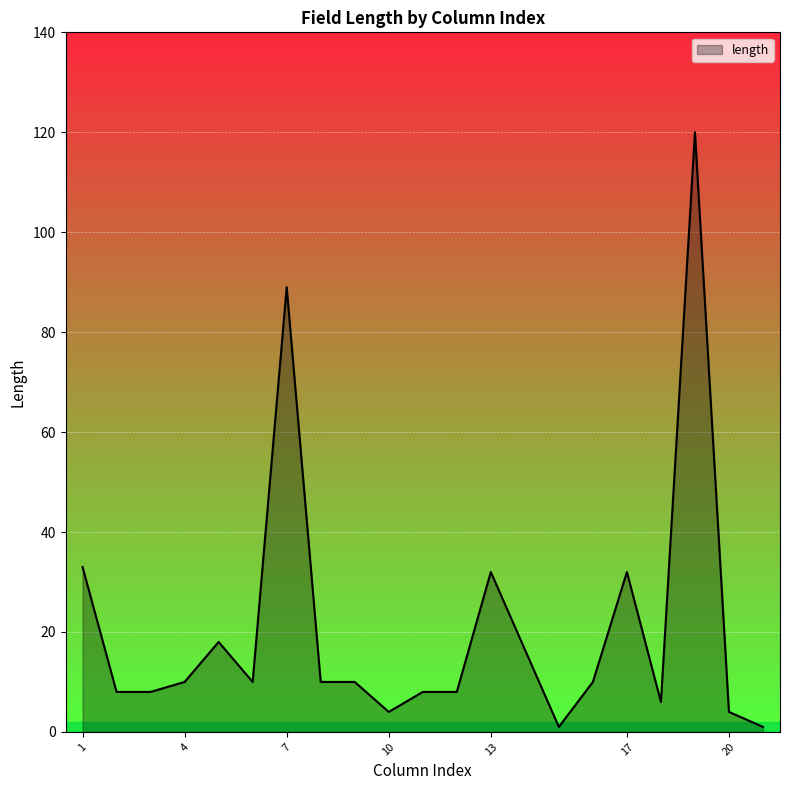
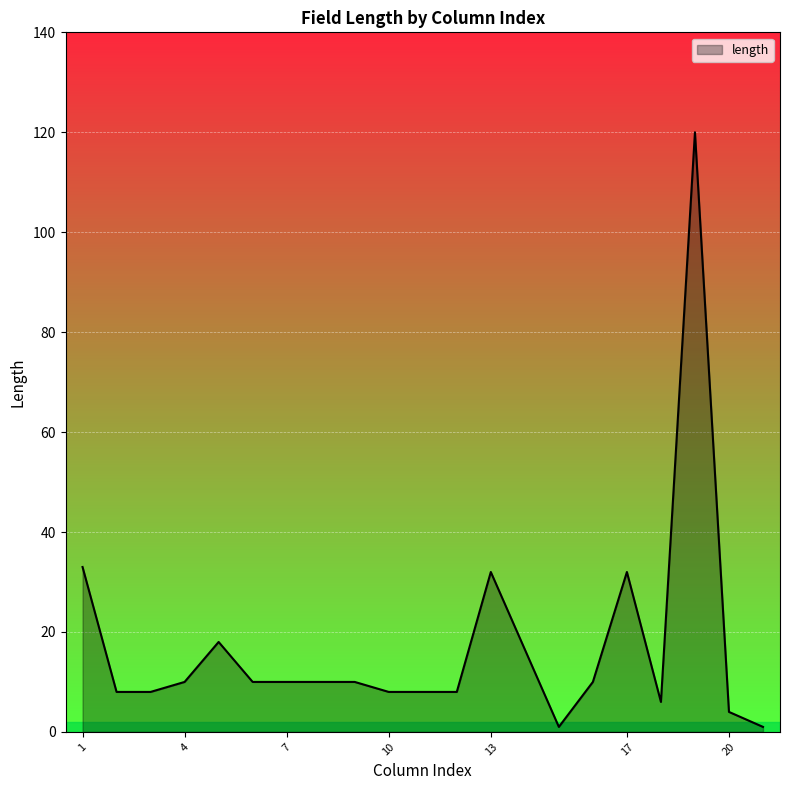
  {
    "1": 33,
    "4": 10,
-   "7": 89,
-   "10": 4,
+   "7": 10,
+   "10": 8,
    "13": 32,
    "17": 32,
    "20": 4
  }
